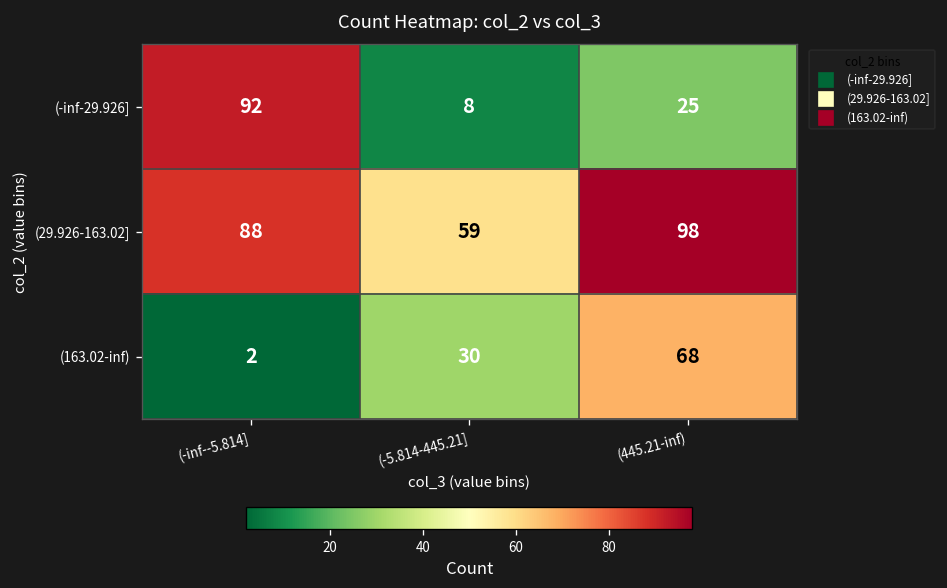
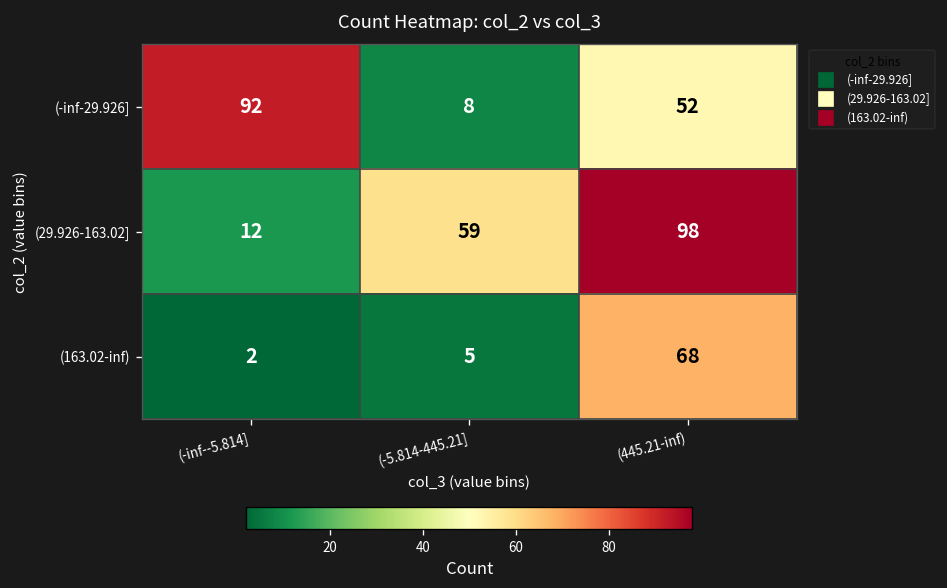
  {
    "(-inf-29.926]": {
      "(-inf--5.814]": 92,
      "(-5.814-445.21]": 8,
-     "(445.21-inf)": 25
+     "(445.21-inf)": 52
    },
    "(29.926-163.02]": {
-     "(-inf--5.814]": 88,
+     "(-inf--5.814]": 12,
      "(-5.814-445.21]": 59,
      "(445.21-inf)": 98
    },
    "(163.02-inf)": {
      "(-inf--5.814]": 2,
-     "(-5.814-445.21]": 30,
+     "(-5.814-445.21]": 5,
      "(445.21-inf)": 68
    }
  }
